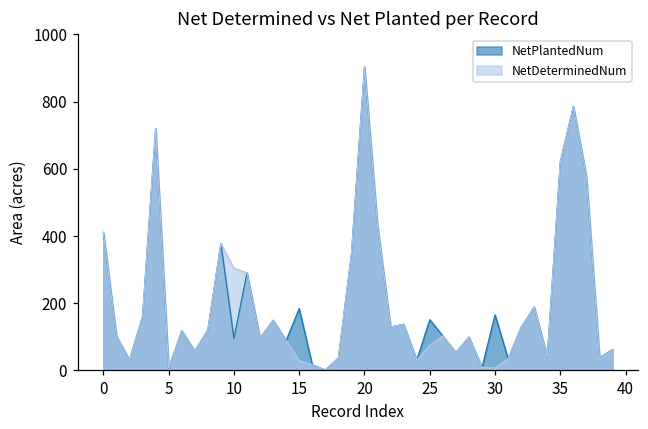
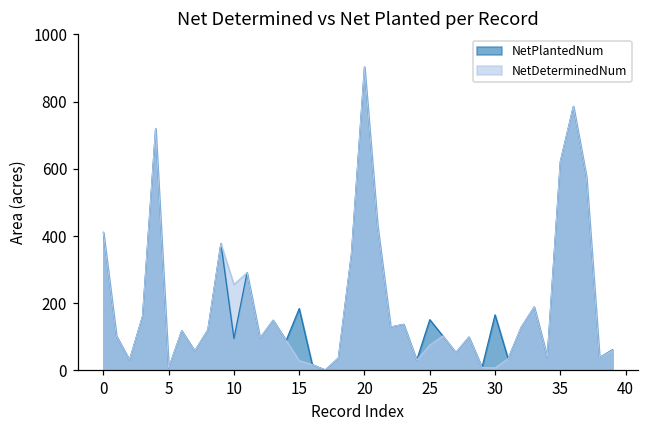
  {
    "NetPlantedNum": {
      "10": 90,
      "15": 180,
      "25": 150,
      "30": 170
    },
    "NetDeterminedNum": {
-     "10": 300,
+     "10": 260,
      "15": 30,
      "25": 80,
      "30": 10
    }
  }
